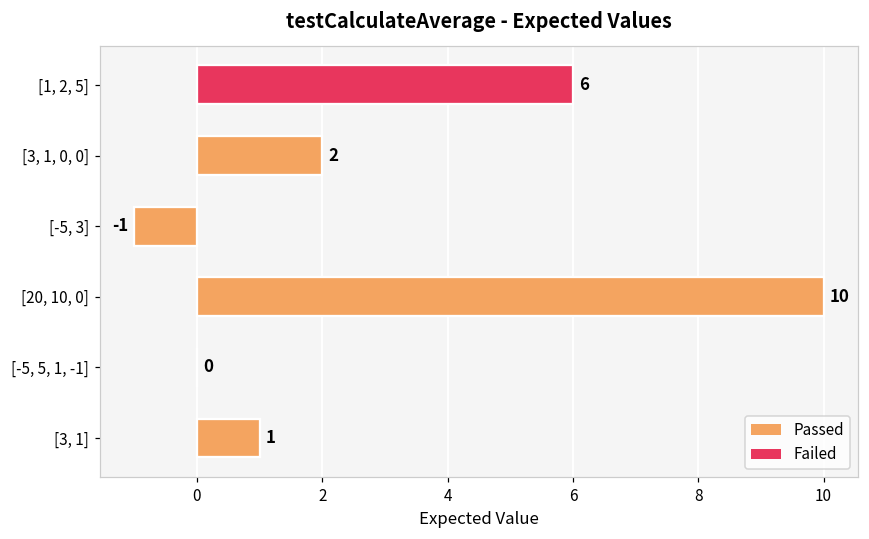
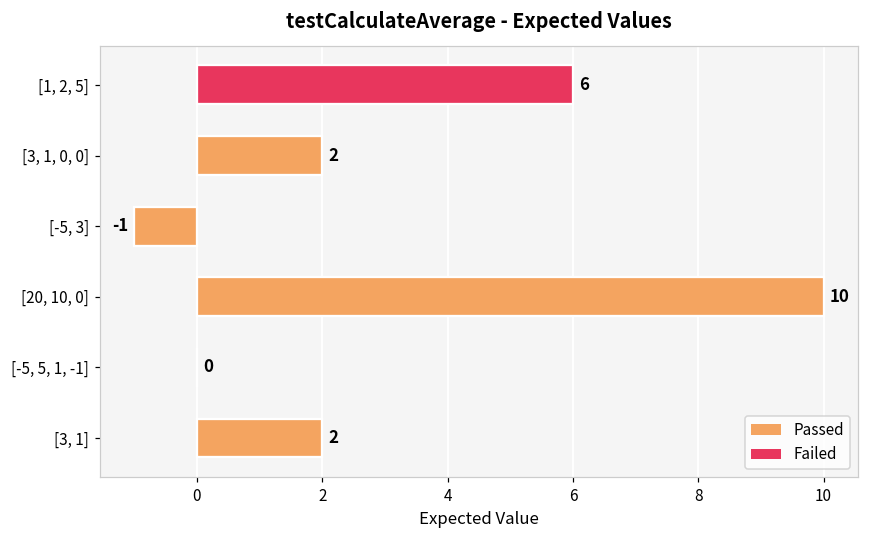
  {
    "[1, 2, 5]": 6,
    "[3, 1, 0, 0]": 2,
    "[-5, 3]": -1,
    "[20, 10, 0]": 10,
    "[-5, 5, 1, -1]": 0,
-   "[3, 1]": 1
+   "[3, 1]": 2
  }
